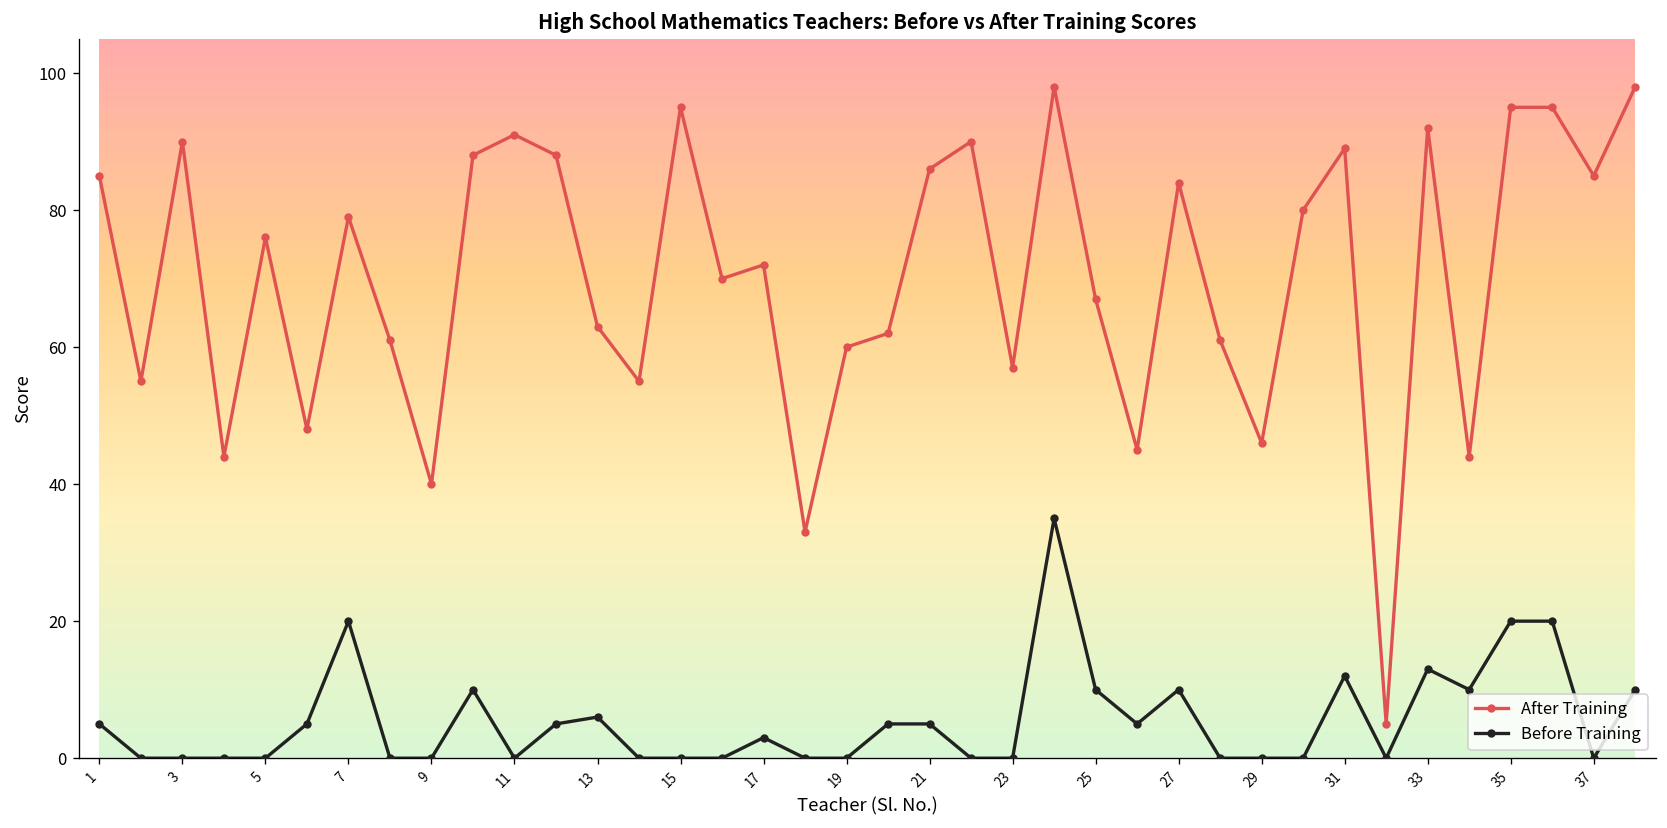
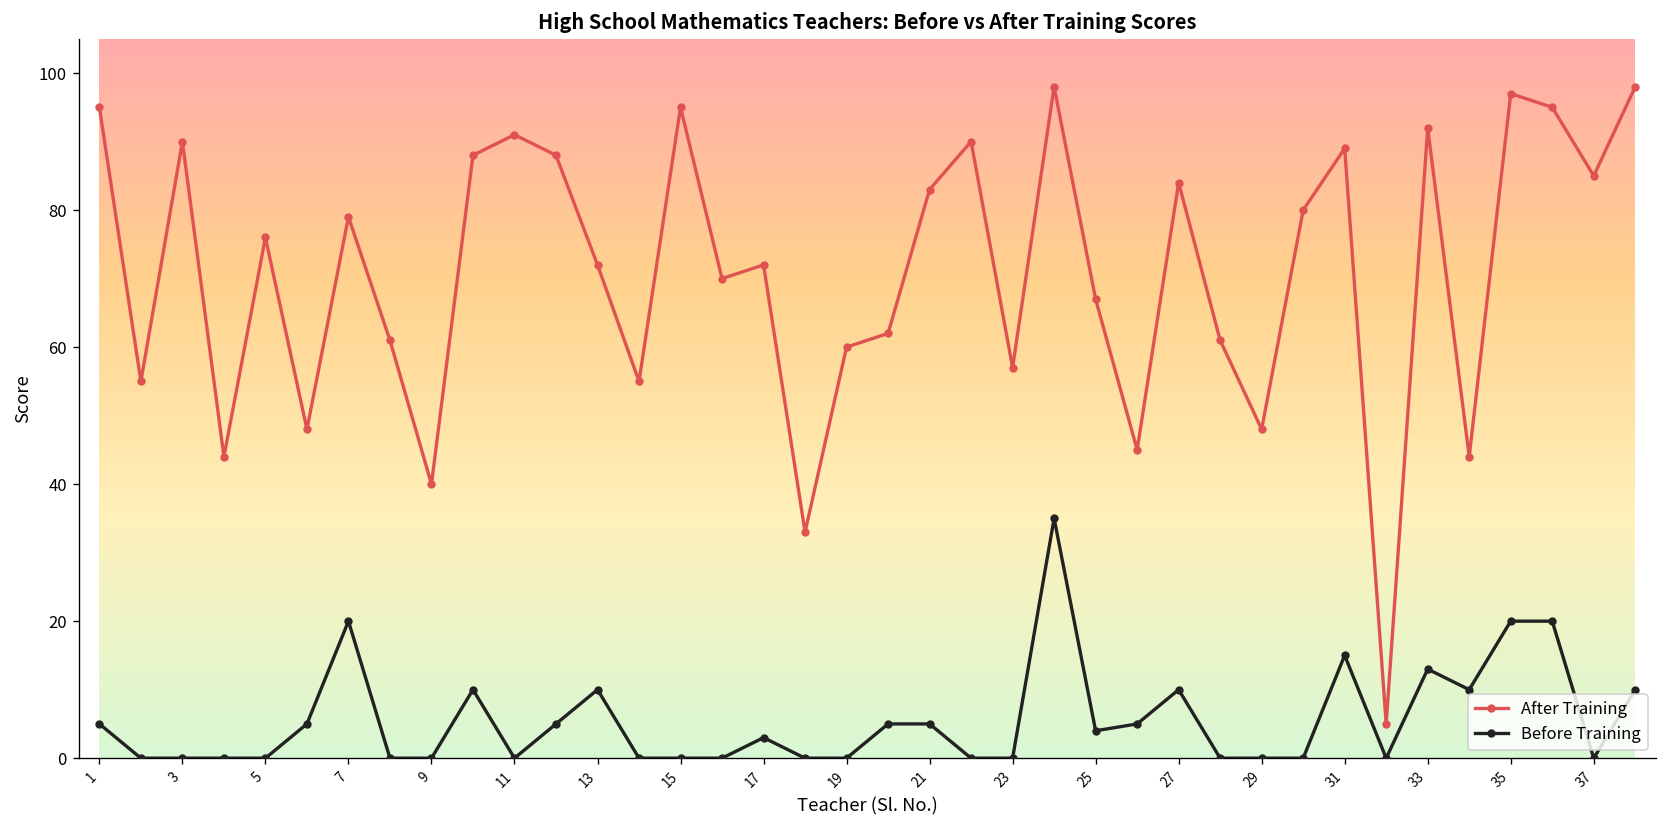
  {
    "After Training": {
-     "1": 85,
+     "1": 95,
      "3": 90,
      "5": 76,
      "7": 79,
      "9": 40,
      "11": 91,
-     "13": 63,
+     "13": 72,
      "15": 95,
      "17": 72,
      "19": 60,
-     "21": 86,
+     "21": 83,
      "23": 57,
      "25": 67,
      "27": 84,
-     "29": 46,
+     "29": 48,
      "31": 89,
      "33": 92,
-     "35": 95,
+     "35": 97,
      "37": 85
    },
    "Before Training": {
      "1": 5,
      "3": 0,
      "5": 0,
      "7": 20,
      "9": 0,
      "11": 0,
-     "13": 6,
+     "13": 10,
      "15": 0,
      "17": 3,
      "19": 0,
      "21": 5,
      "23": 0,
-     "25": 10,
+     "25": 4,
      "27": 10,
      "29": 0,
-     "31": 12,
+     "31": 15,
      "33": 13,
      "35": 20,
      "37": 0
    }
  }
